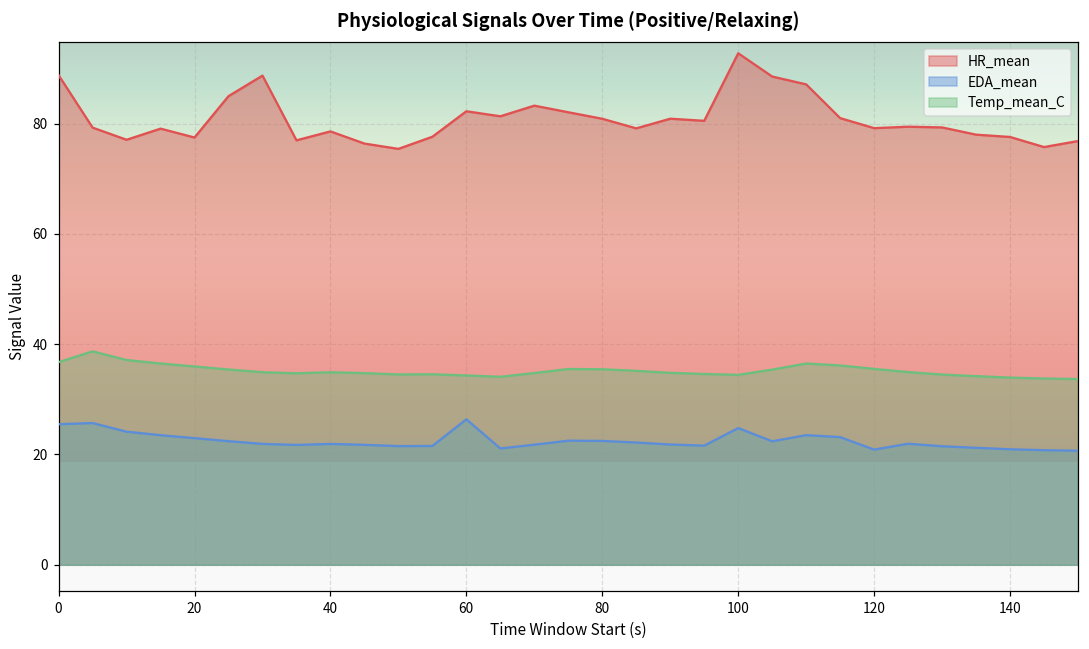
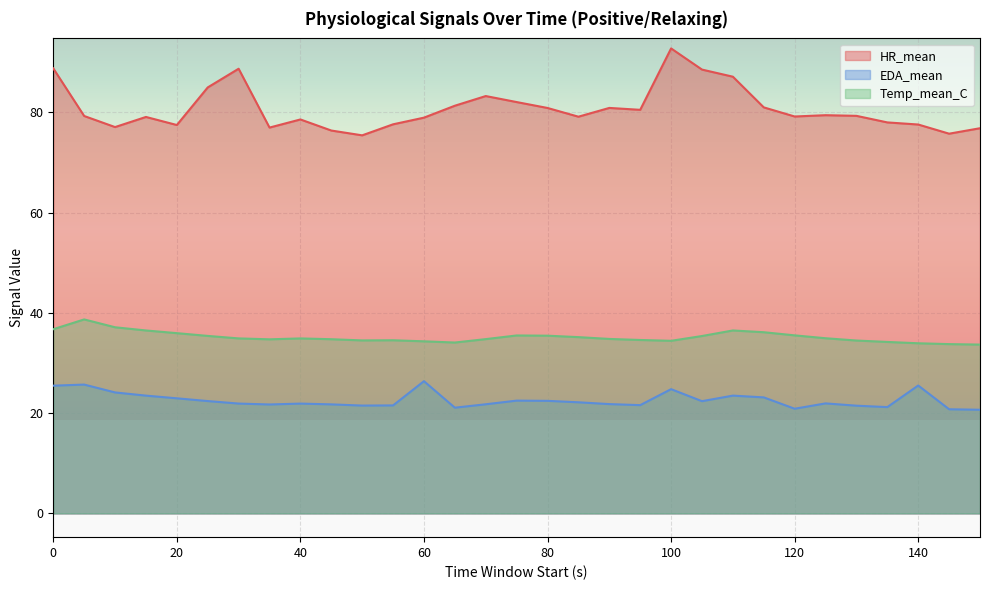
  {
    "HR_mean": {
      "0": 89,
      "20": 77,
      "40": 79,
-     "60": 82,
+     "60": 79,
      "80": 81,
      "100": 93,
      "120": 79,
      "140": 78
    },
    "EDA_mean": {
      "0": 25,
      "20": 23,
      "40": 22,
      "60": 26,
      "80": 22,
      "100": 25,
      "120": 21,
-     "140": 21
+     "140": 26
    },
    "Temp_mean_C": {
      "0": 37,
      "20": 36,
      "40": 35,
      "60": 34,
      "80": 35,
      "100": 34,
      "120": 36,
      "140": 34
    }
  }
